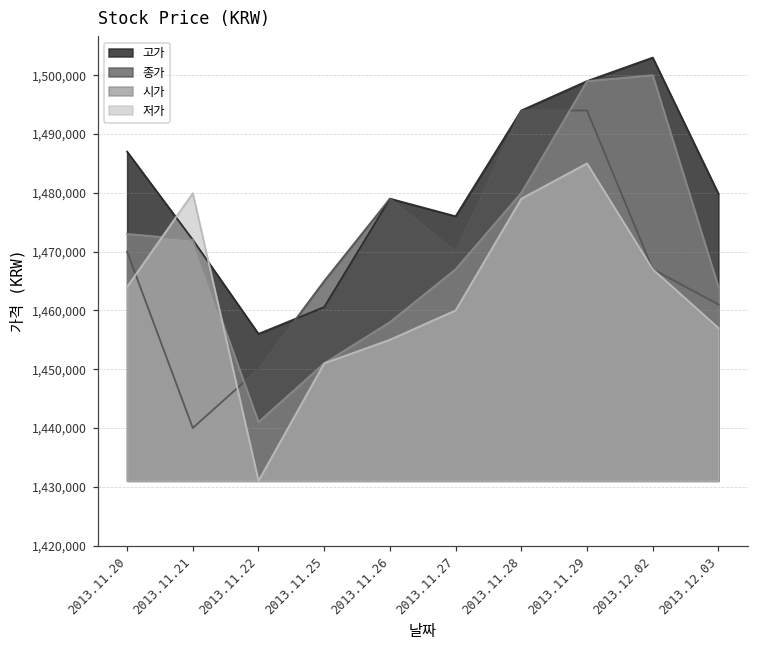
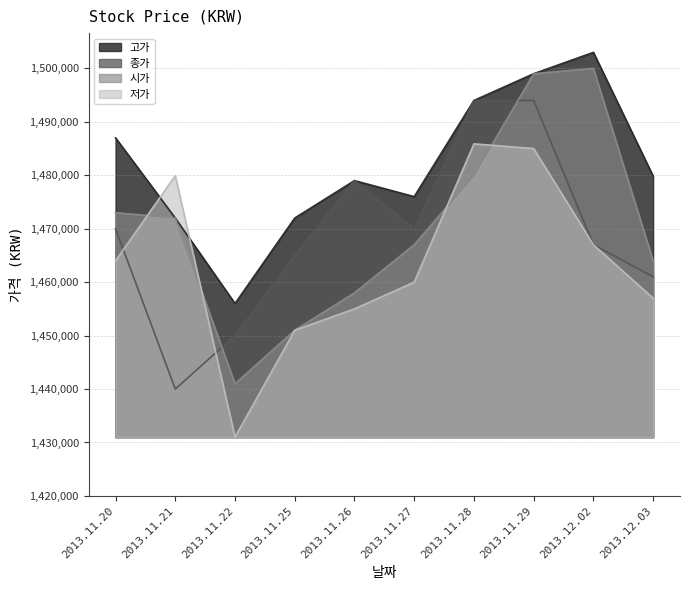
  {
    "고가": {
      "2013.11.20": "1,487,000",
      "2013.11.22": "1,456,000",
-     "2013.11.25": "1,461,000",
+     "2013.11.25": "1,472,000",
      "2013.11.27": "1,476,000",
      "2013.12.02": "1,503,000",
      "2013.12.03": "1,480,000"
    },
    "종가": {
      "2013.11.20": "1,470,000",
      "2013.11.21": "1,440,000",
      "2013.11.22": "1,450,000",
      "2013.11.25": "1,465,000",
      "2013.11.27": "1,470,000",
      "2013.11.29": "1,494,000",
      "2013.12.03": "1,461,000"
    },
    "시가": {
      "2013.11.20": "1,473,000",
      "2013.11.22": "1,441,000",
      "2013.11.26": "1,458,000",
      "2013.11.27": "1,467,000",
      "2013.11.28": "1,480,000",
      "2013.12.02": "1,500,000",
      "2013.12.03": "1,464,000"
    },
    "저가": {
      "2013.11.20": "1,464,000",
      "2013.11.21": "1,480,000",
      "2013.11.22": "1,431,000",
      "2013.11.26": "1,455,000",
      "2013.11.27": "1,460,000",
-     "2013.11.28": "1,479,000",
+     "2013.11.28": "1,486,000",
      "2013.11.29": "1,485,000",
      "2013.12.03": "1,457,000"
    }
  }
